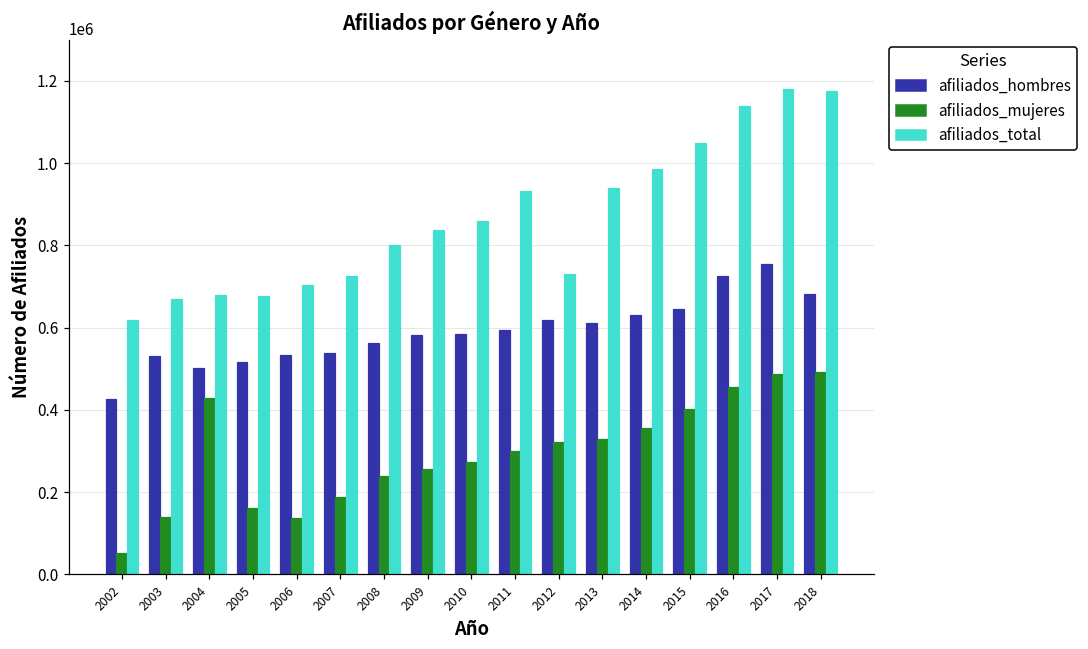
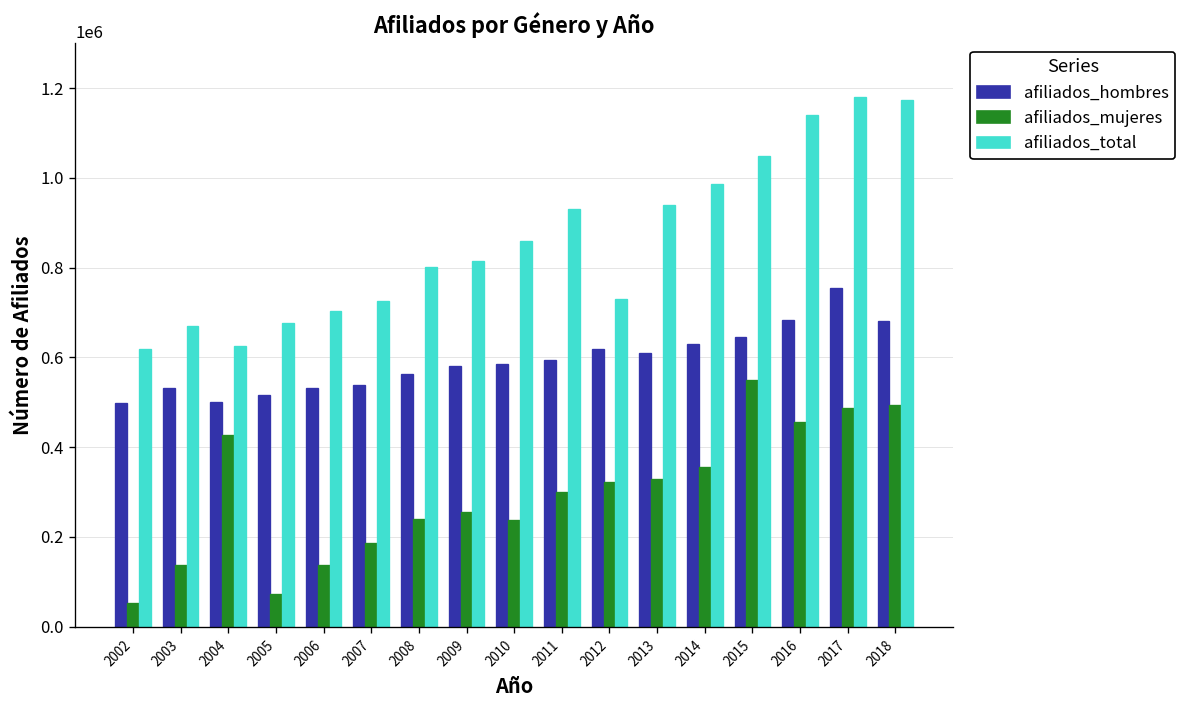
  {
    "afiliados_hombres": {
-     "2002": 430000,
+     "2002": 500000,
      "2003": 530000,
      "2004": 500000,
      "2005": 520000,
      "2006": 530000,
      "2007": 540000,
      "2008": 560000,
      "2009": 580000,
      "2010": 590000,
      "2011": 590000,
      "2012": 620000,
      "2013": 610000,
      "2014": 630000,
      "2015": 650000,
-     "2016": 720000,
+     "2016": 680000,
      "2017": 750000,
      "2018": 680000
    },
    "afiliados_mujeres": {
      "2002": 50000,
      "2003": 140000,
      "2004": 430000,
-     "2005": 160000,
+     "2005": 70000,
      "2006": 140000,
      "2007": 190000,
      "2008": 240000,
      "2009": 260000,
-     "2010": 270000,
+     "2010": 240000,
      "2011": 300000,
      "2012": 320000,
      "2013": 330000,
      "2014": 360000,
-     "2015": 400000,
+     "2015": 550000,
      "2016": 460000,
      "2017": 490000,
      "2018": 490000
    },
    "afiliados_total": {
      "2002": 620000,
      "2003": 670000,
-     "2004": 680000,
+     "2004": 630000,
      "2005": 680000,
      "2006": 700000,
      "2007": 720000,
      "2008": 800000,
-     "2009": 840000,
+     "2009": 820000,
      "2010": 860000,
      "2011": 930000,
      "2012": 730000,
      "2013": 940000,
      "2014": 990000,
      "2015": 1050000,
      "2016": 1140000,
      "2017": 1180000,
      "2018": 1170000
    }
  }
